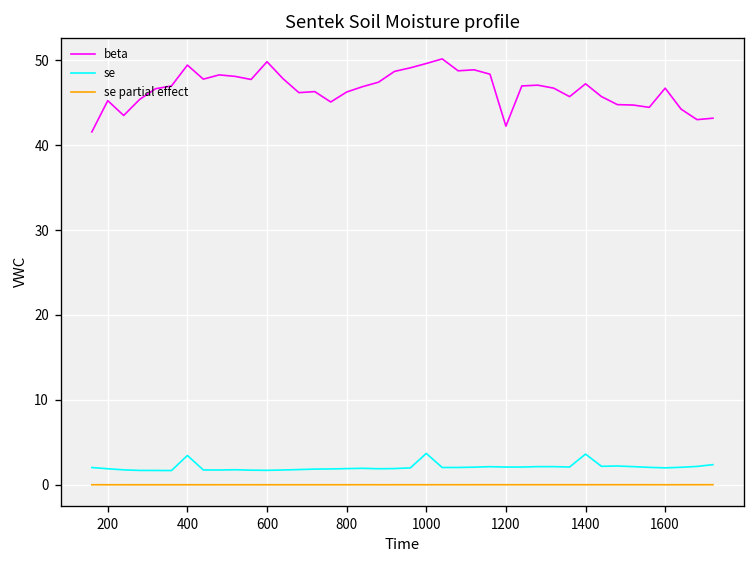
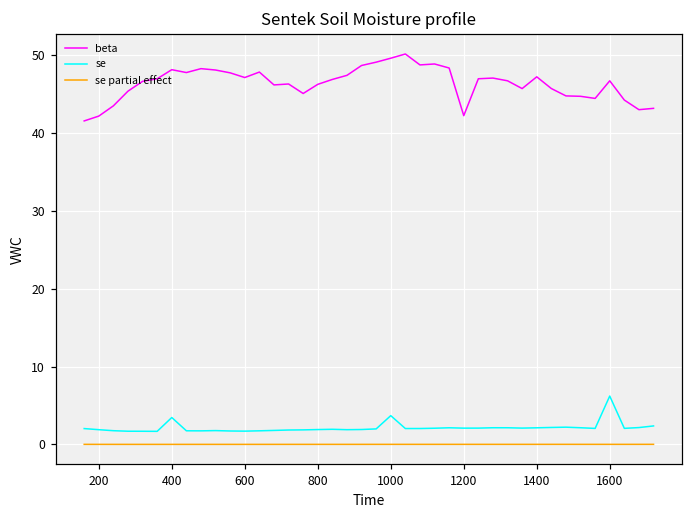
  {
    "beta": {
-     "200": 45,
-     "400": 49,
-     "600": 50,
+     "200": 42,
+     "400": 48,
+     "600": 47,
      "800": 46,
      "1000": 50,
      "1200": 42,
      "1400": 47,
      "1600": 47
    },
    "se": {
      "200": 2,
      "400": 3,
      "600": 2,
      "800": 2,
      "1000": 4,
      "1200": 2,
-     "1400": 4,
-     "1600": 2
+     "1400": 2,
+     "1600": 6
    },
    "se partial effect": {
      "200": 0,
      "400": 0,
      "600": 0,
      "800": 0,
      "1000": 0,
      "1200": 0,
      "1400": 0,
      "1600": 0
    }
  }
